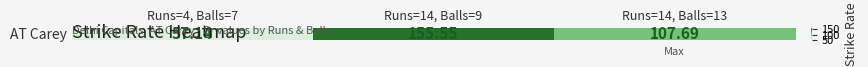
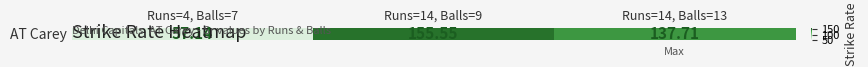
  {
    "AT Carey": {
-     "Runs=14, Balls=13": 107.69
+     "Runs=14, Balls=13": 137.71
    }
  }
